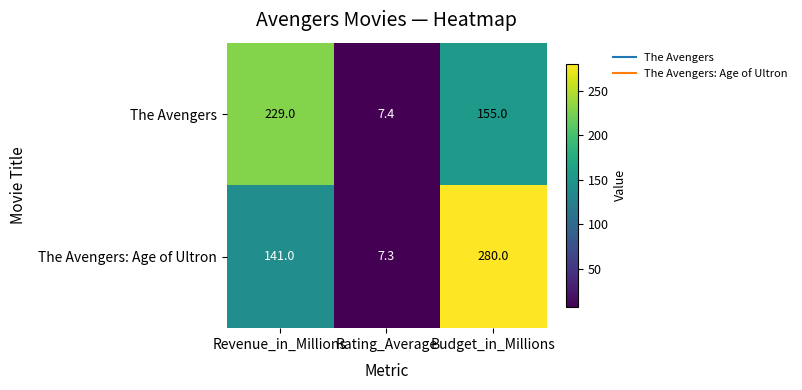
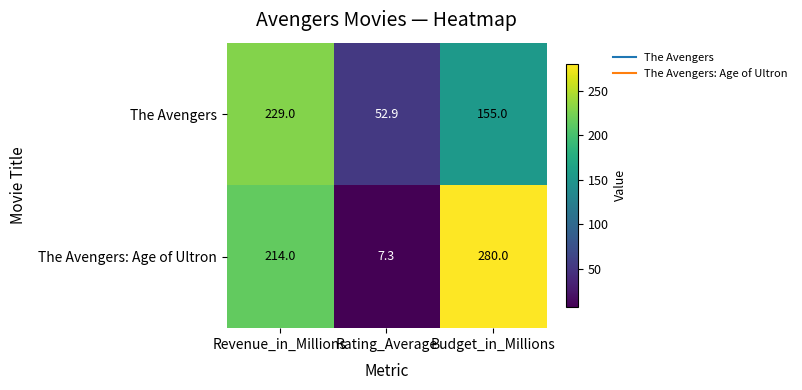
  {
    "The Avengers": {
      "Revenue_in_Millions": 229.0,
-     "Rating_Average": 7.4,
+     "Rating_Average": 52.9,
      "Budget_in_Millions": 155.0
    },
    "The Avengers: Age of Ultron": {
-     "Revenue_in_Millions": 141.0,
+     "Revenue_in_Millions": 214.0,
      "Rating_Average": 7.3,
      "Budget_in_Millions": 280.0
    }
  }
